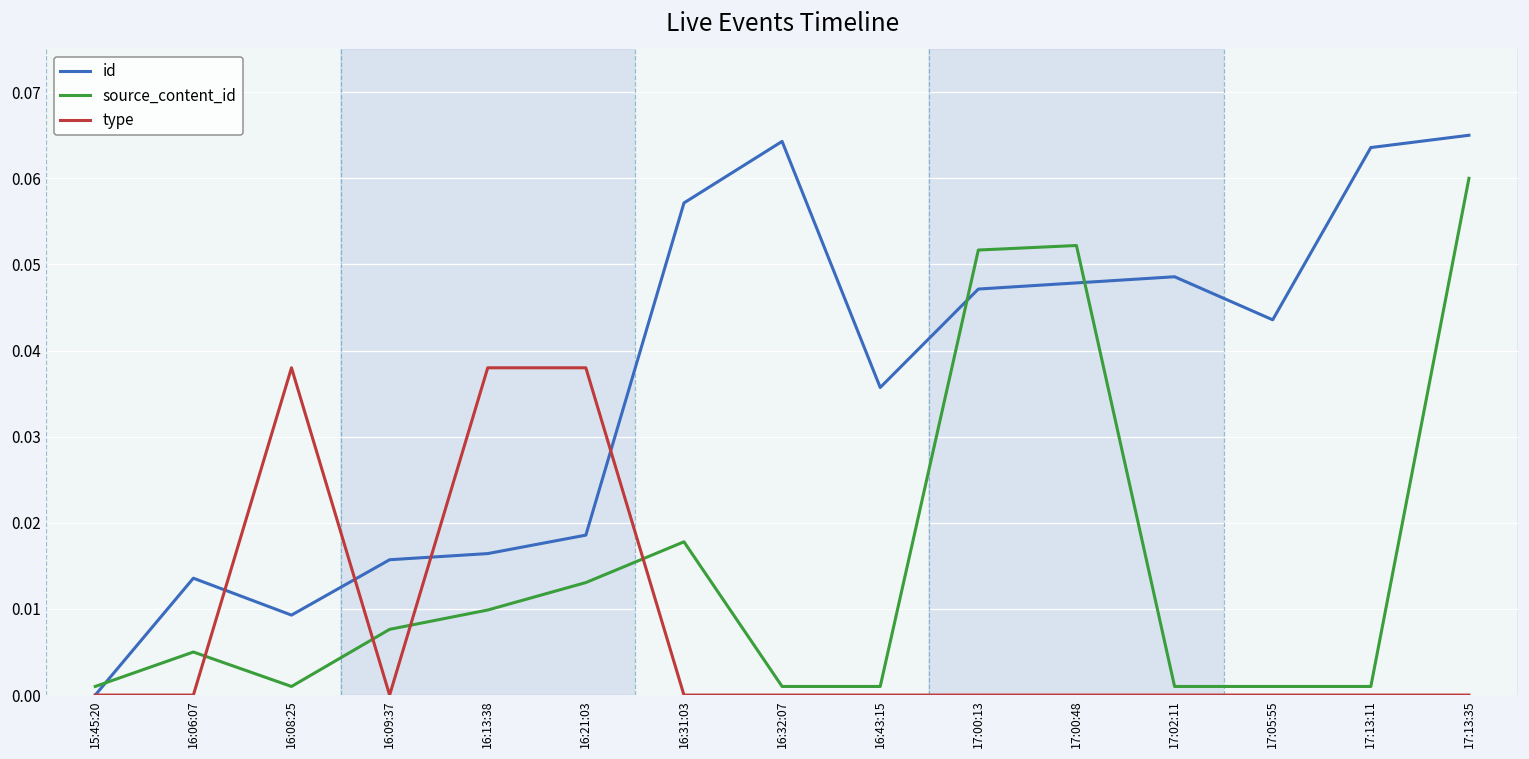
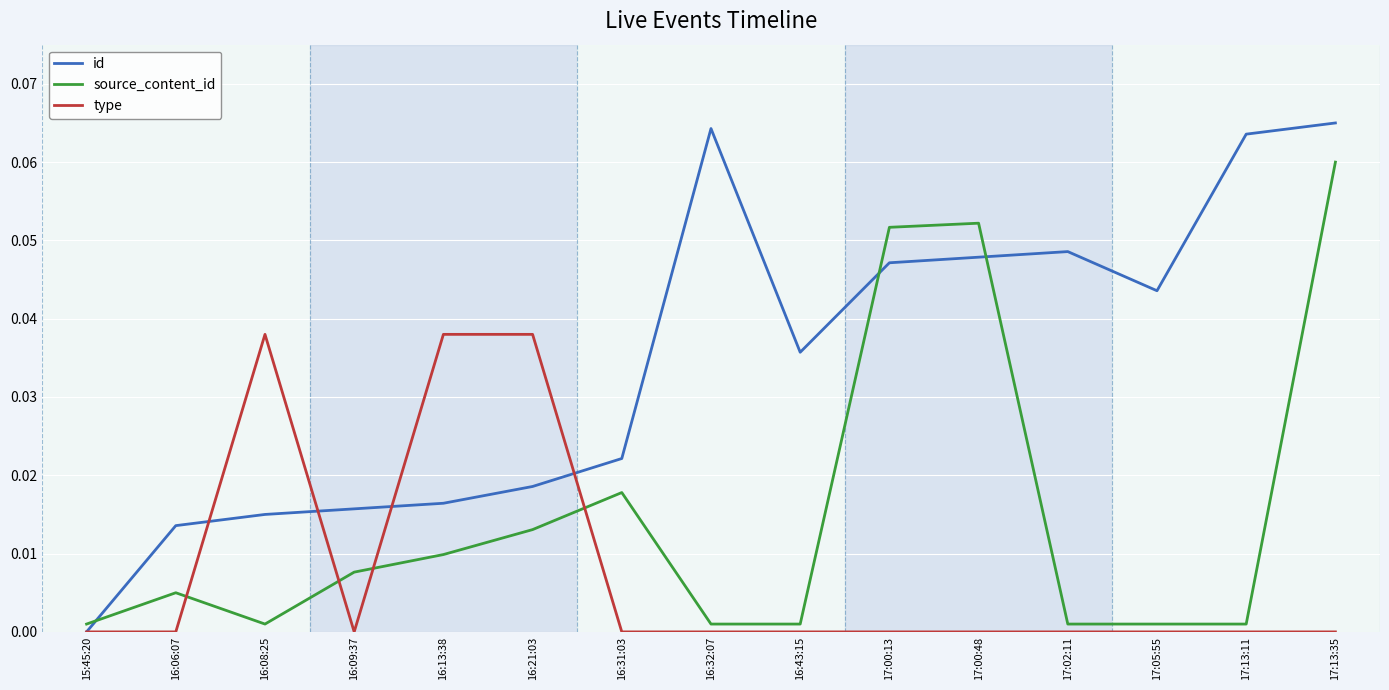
  {
    "id": {
      "16:06:07": 0.014,
-     "16:08:25": 0.009,
+     "16:08:25": 0.015,
      "16:09:37": 0.016,
      "16:13:38": 0.016,
      "16:21:03": 0.019,
-     "16:31:03": 0.057,
+     "16:31:03": 0.022,
      "16:32:07": 0.064,
      "16:43:15": 0.036,
      "17:00:13": 0.047,
      "17:00:48": 0.048,
      "17:02:11": 0.049,
      "17:05:55": 0.044,
      "17:13:11": 0.064,
      "17:13:35": 0.065
    },
    "source_content_id": {
      "15:45:20": 0.001,
      "16:06:07": 0.005,
      "16:08:25": 0.001,
      "16:09:37": 0.008,
      "16:13:38": 0.010,
      "16:21:03": 0.013,
      "16:31:03": 0.018,
      "16:32:07": 0.001,
      "16:43:15": 0.001,
      "17:00:13": 0.052,
      "17:00:48": 0.052,
      "17:02:11": 0.001,
      "17:05:55": 0.001,
      "17:13:11": 0.001,
      "17:13:35": 0.060
    },
    "type": {
      "16:06:07": 0.000,
      "16:08:25": 0.038,
      "16:09:37": 0.000,
      "16:13:38": 0.038,
      "16:21:03": 0.038,
      "16:31:03": 0.000,
      "16:32:07": 0.000,
      "16:43:15": 0.000,
      "17:00:13": 0.000,
      "17:00:48": 0.000,
      "17:02:11": 0.000,
      "17:05:55": 0.000,
      "17:13:11": 0.000,
      "17:13:35": 0.000
    }
  }
